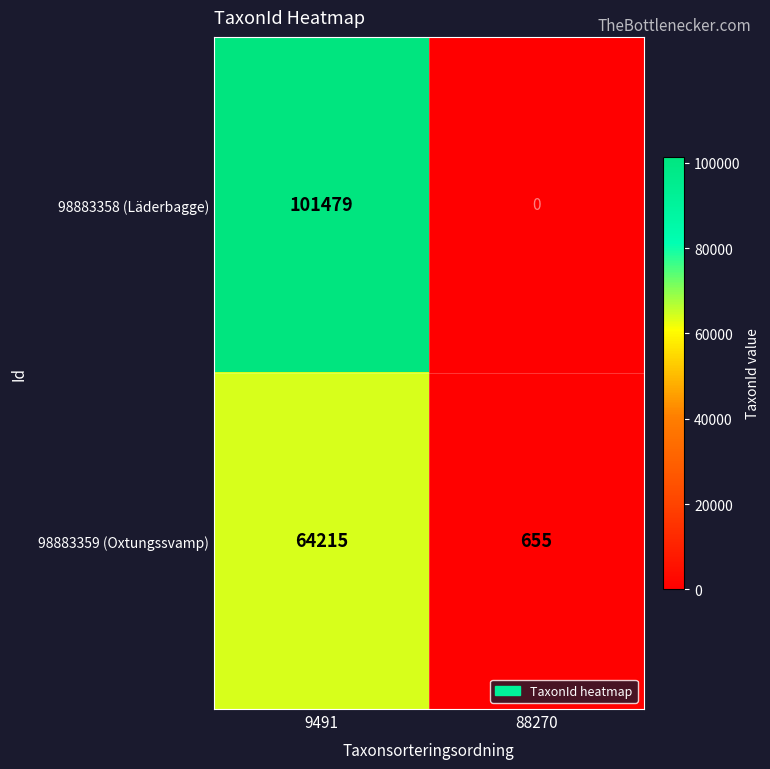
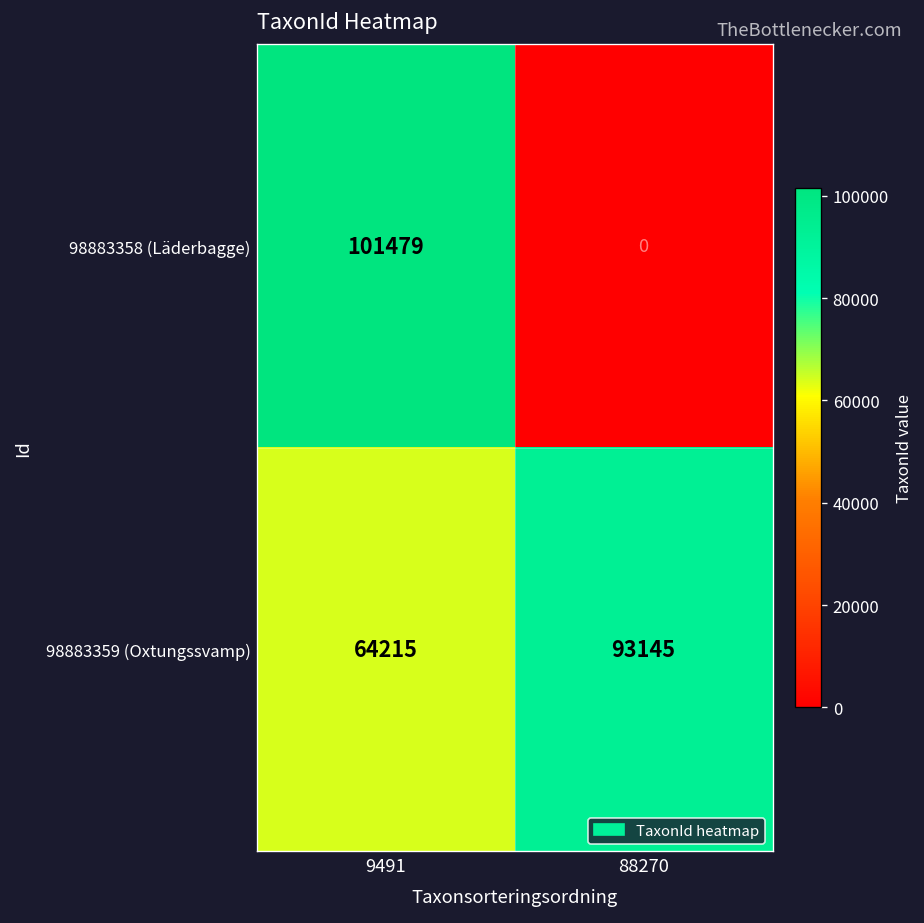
  {
    "98883358 (Läderbagge)": {
      "9491": 101479,
      "88270": 0
    },
    "98883359 (Oxtungssvamp)": {
      "9491": 64215,
-     "88270": 655
+     "88270": 93145
    }
  }
